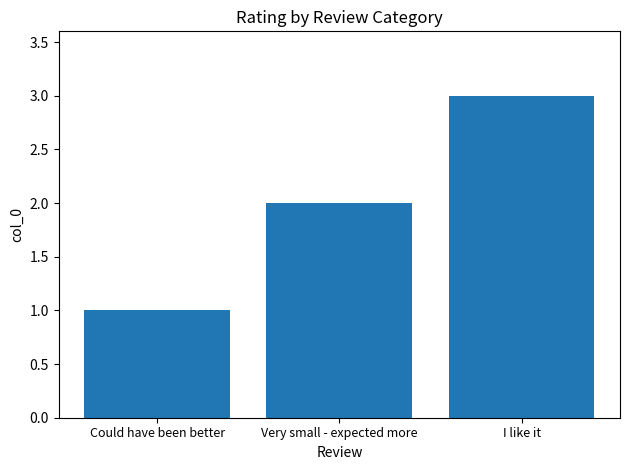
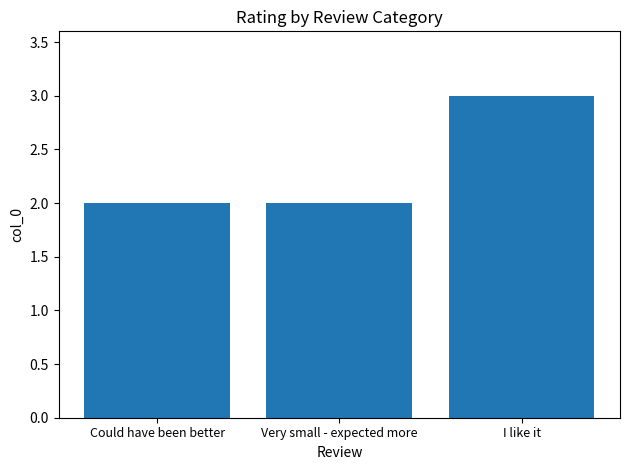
  {
-   "Could have been better": 1,
+   "Could have been better": 2,
    "Very small - expected more": 2,
    "I like it": 3
  }
